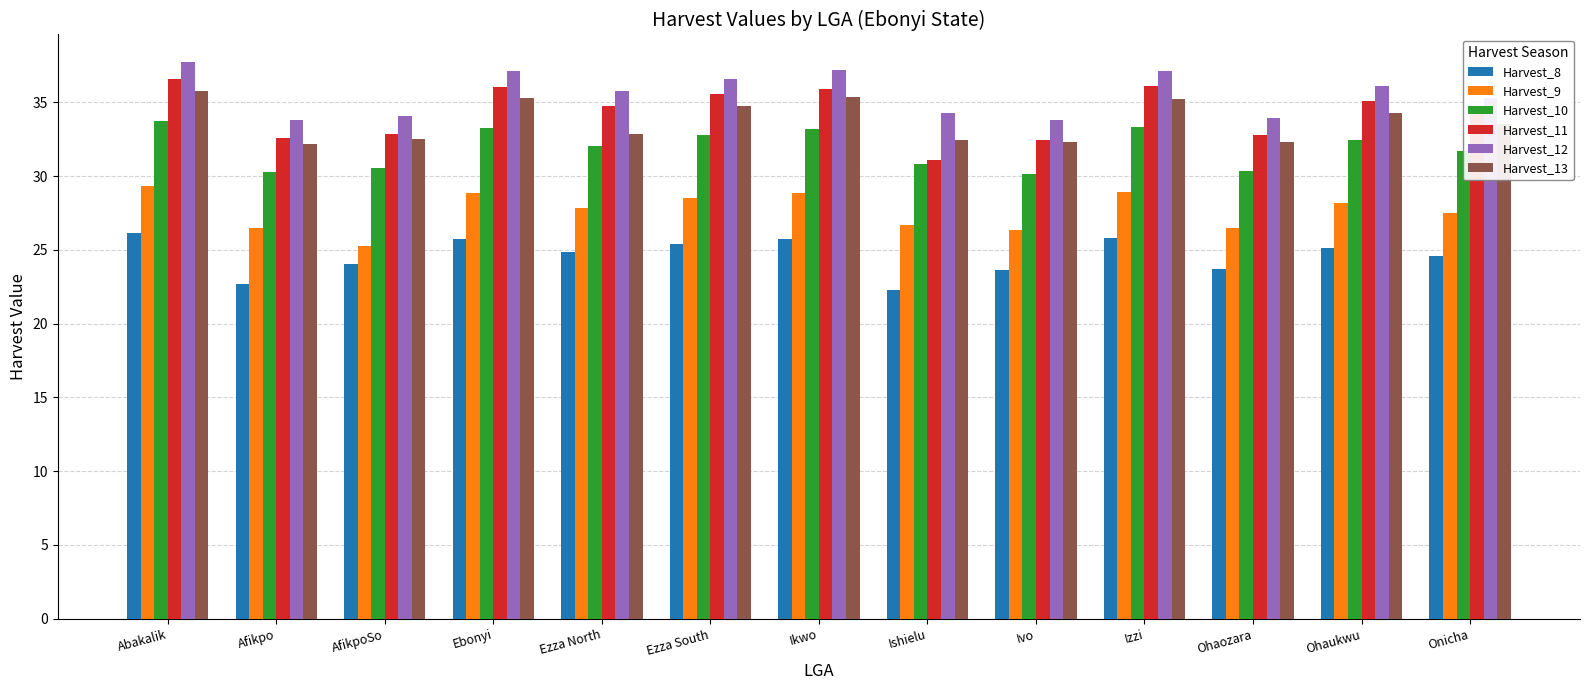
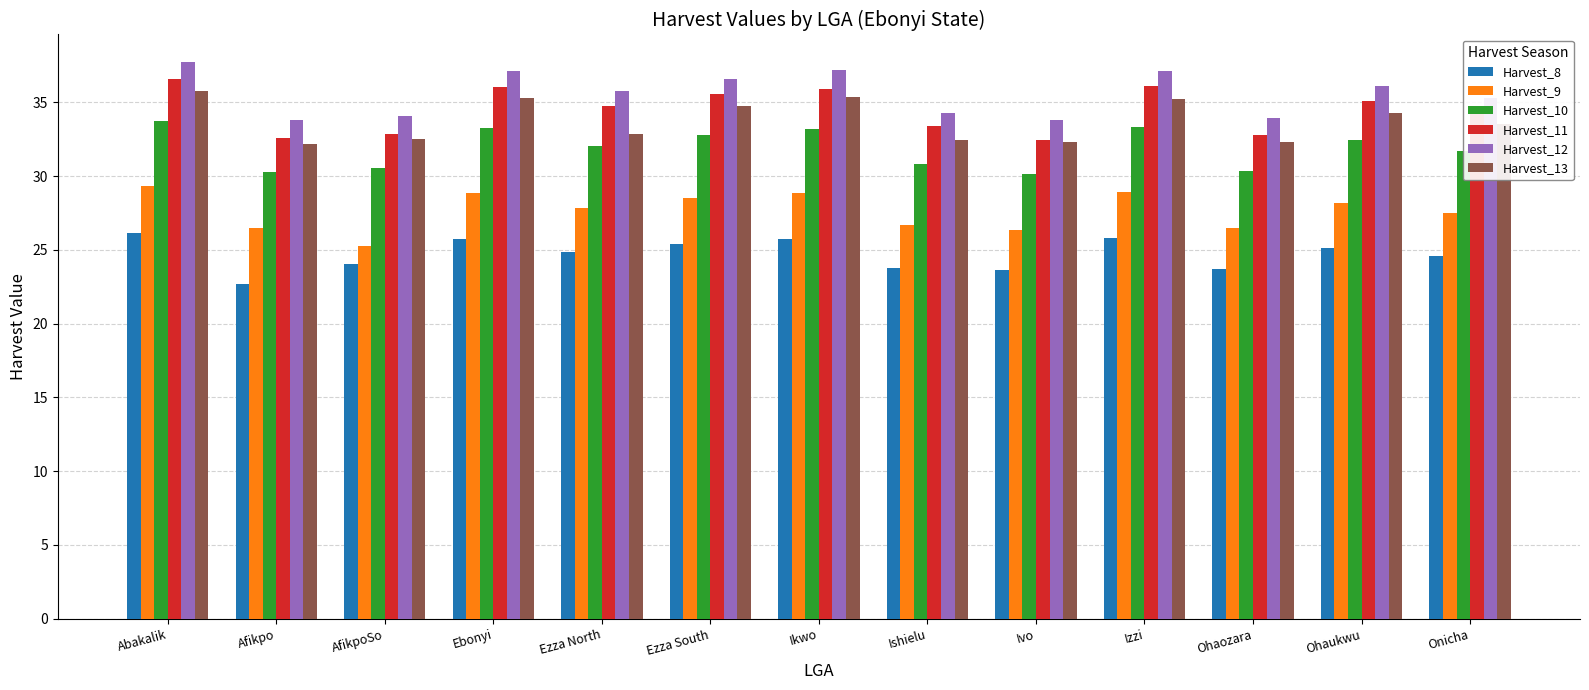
  {
    "Harvest_8": {
      "Abakalik": 26.2,
      "Afikpo": 22.7,
      "AfikpoSo": 24.0,
      "Ebonyi": 25.7,
      "Ezza North": 24.8,
      "Ezza South": 25.4,
      "Ikwo": 25.7,
-     "Ishielu": 22.3,
+     "Ishielu": 23.7,
      "Ivo": 23.7,
      "Izzi": 25.8,
      "Ohaozara": 23.7,
      "Ohaukwu": 25.1,
      "Onicha": 24.6
    },
    "Harvest_9": {
      "Abakalik": 29.3,
      "Afikpo": 26.5,
      "AfikpoSo": 25.3,
      "Ebonyi": 28.9,
      "Ezza North": 27.9,
      "Ezza South": 28.5,
      "Ikwo": 28.8,
      "Ishielu": 26.7,
      "Ivo": 26.3,
      "Izzi": 29.0,
      "Ohaozara": 26.5,
      "Ohaukwu": 28.2,
      "Onicha": 27.5
    },
    "Harvest_10": {
      "Abakalik": 33.8,
      "Afikpo": 30.3,
      "AfikpoSo": 30.5,
      "Ebonyi": 33.3,
      "Ezza North": 32.1,
      "Ezza South": 32.8,
      "Ikwo": 33.2,
      "Ishielu": 30.8,
      "Ivo": 30.1,
      "Izzi": 33.3,
      "Ohaozara": 30.3,
      "Ohaukwu": 32.5
    },
    "Harvest_11": {
      "Abakalik": 36.6,
      "Afikpo": 32.6,
      "AfikpoSo": 32.9,
      "Ebonyi": 36.0,
      "Ezza North": 34.7,
      "Ezza South": 35.5,
      "Ikwo": 35.9,
-     "Ishielu": 31.1,
+     "Ishielu": 33.4,
      "Ivo": 32.5,
      "Izzi": 36.1,
      "Ohaozara": 32.8,
      "Ohaukwu": 35.1
    },
    "Harvest_12": {
      "Abakalik": 37.7,
      "Afikpo": 33.8,
      "AfikpoSo": 34.1,
      "Ebonyi": 37.1,
      "Ezza North": 35.8,
      "Ezza South": 36.6,
      "Ikwo": 37.2,
      "Ishielu": 34.2,
      "Ivo": 33.8,
      "Izzi": 37.1,
      "Ohaozara": 34.0,
      "Ohaukwu": 36.1
    },
    "Harvest_13": {
      "Abakalik": 35.8,
      "Afikpo": 32.2,
      "AfikpoSo": 32.5,
      "Ebonyi": 35.3,
      "Ezza North": 32.9,
      "Ezza South": 34.7,
      "Ikwo": 35.4,
      "Ishielu": 32.5,
      "Ivo": 32.3,
      "Izzi": 35.2,
      "Ohaozara": 32.3,
      "Ohaukwu": 34.3
    }
  }
